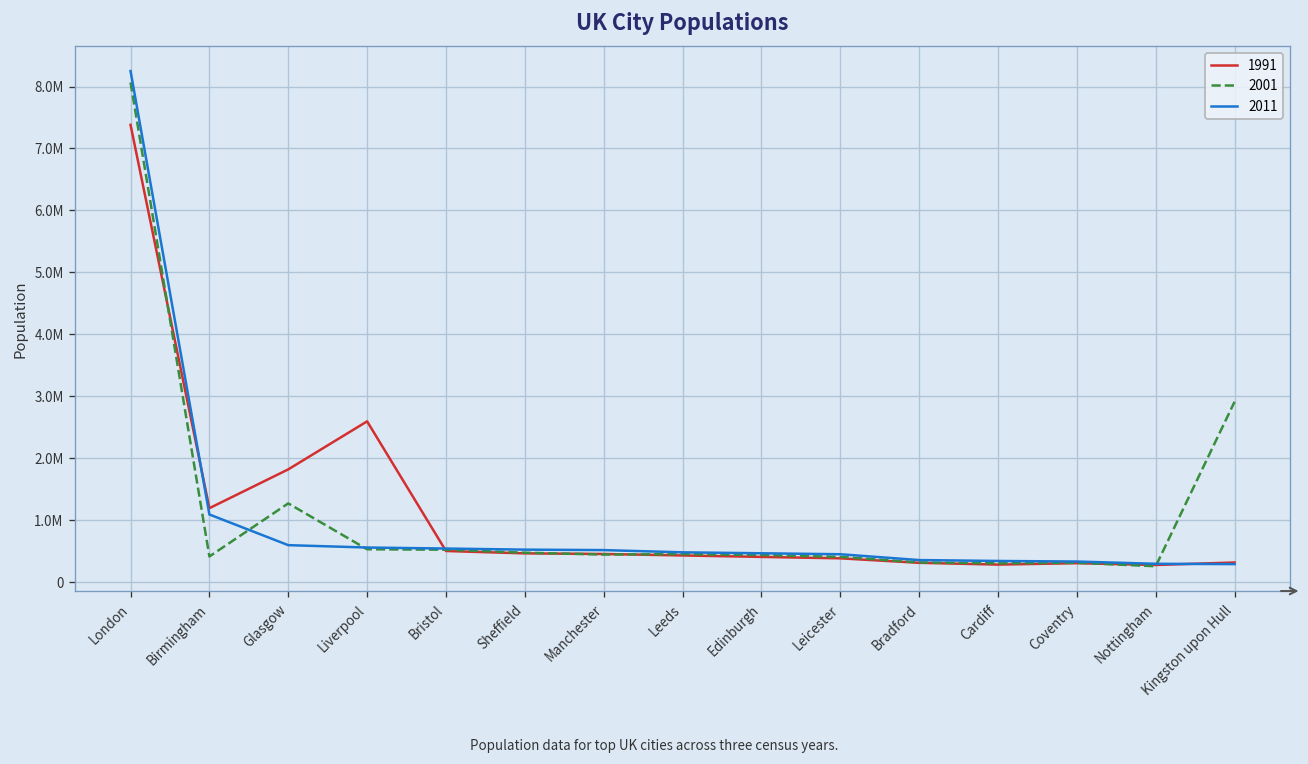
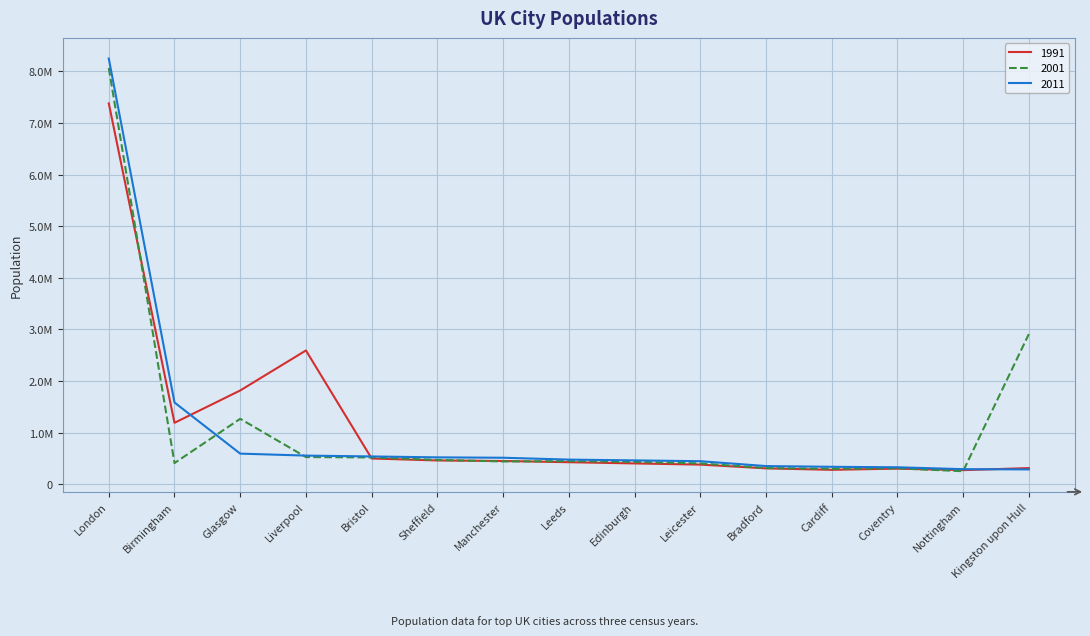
  {
    "1991": {
      "London": 7400000,
      "Birmingham": 1200000,
      "Glasgow": 1800000,
      "Liverpool": 2600000
    },
    "2001": {
      "London": 8100000,
      "Birmingham": 400000,
      "Glasgow": 1300000,
      "Kingston upon Hull": 2900000
    },
    "2011": {
      "London": 8300000,
-     "Birmingham": 1100000,
+     "Birmingham": 1600000,
      "Glasgow": 600000,
      "Manchester": 500000
    }
  }
